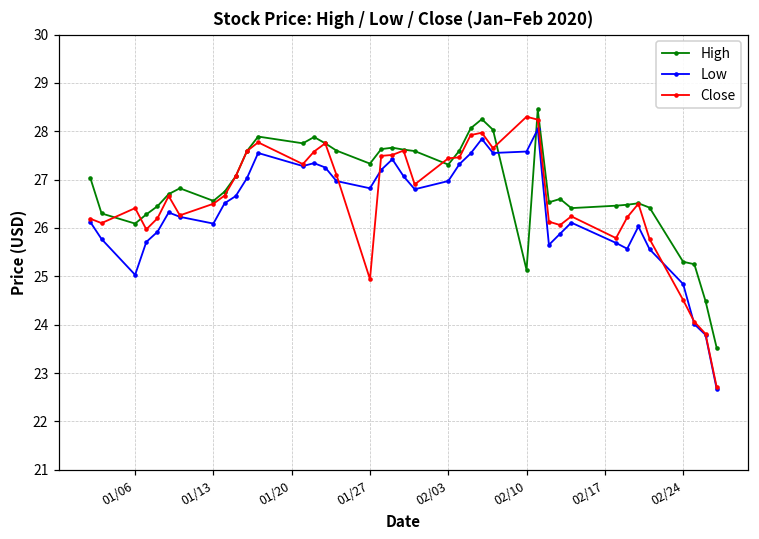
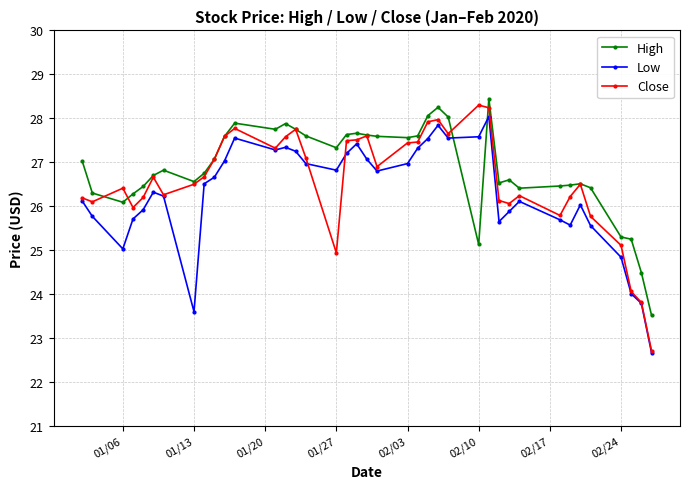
  {
    "High": {
      "01/06": 26.1,
      "01/13": 26.6,
      "01/27": 27.3,
-     "02/03": 27.3,
+     "02/03": 27.6,
      "02/10": 25.1,
      "02/24": 25.3
    },
    "Low": {
      "01/06": 25.0,
-     "01/13": 26.1,
+     "01/13": 23.6,
      "01/27": 26.8,
      "02/03": 27.0,
      "02/10": 27.6,
      "02/24": 24.8
    },
    "Close": {
      "01/06": 26.4,
      "01/13": 26.5,
      "01/27": 24.9,
      "02/03": 27.4,
      "02/10": 28.3,
-     "02/24": 24.5
+     "02/24": 25.1
    }
  }
